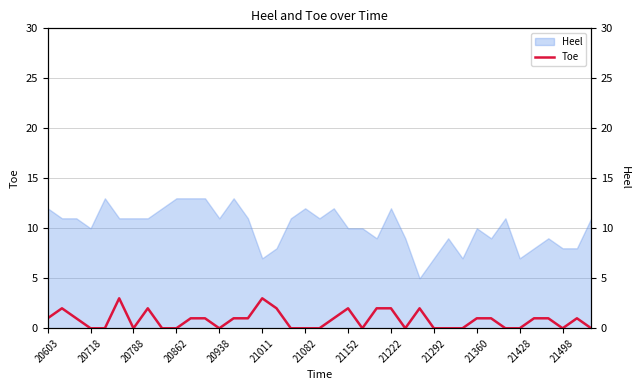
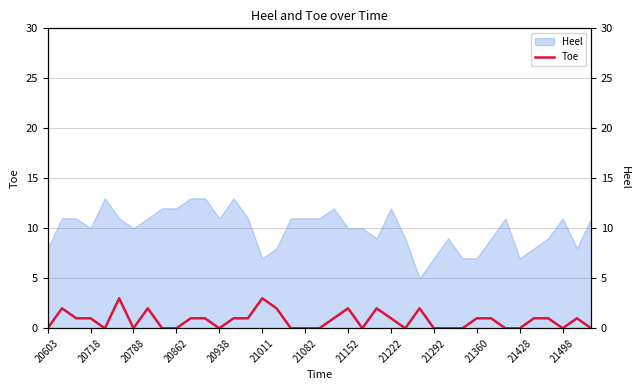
  {
    "Heel": {
-     "20603": 12,
+     "20603": 8,
      "20718": 10,
-     "20788": 11,
-     "20862": 13,
+     "20788": 10,
+     "20862": 12,
      "20938": 11,
      "21011": 7,
-     "21082": 12,
+     "21082": 11,
      "21152": 10,
      "21222": 12,
      "21292": 7,
-     "21360": 10,
+     "21360": 7,
      "21428": 7,
-     "21498": 8
+     "21498": 11
    },
    "Toe": {
-     "20603": 1,
-     "20718": 0,
+     "20603": 0,
+     "20718": 1,
      "20788": 0,
      "20862": 0,
      "20938": 0,
      "21011": 3,
      "21082": 0,
      "21152": 2,
-     "21222": 2,
+     "21222": 1,
      "21292": 0,
      "21360": 1,
      "21428": 0,
      "21498": 0
    }
  }
